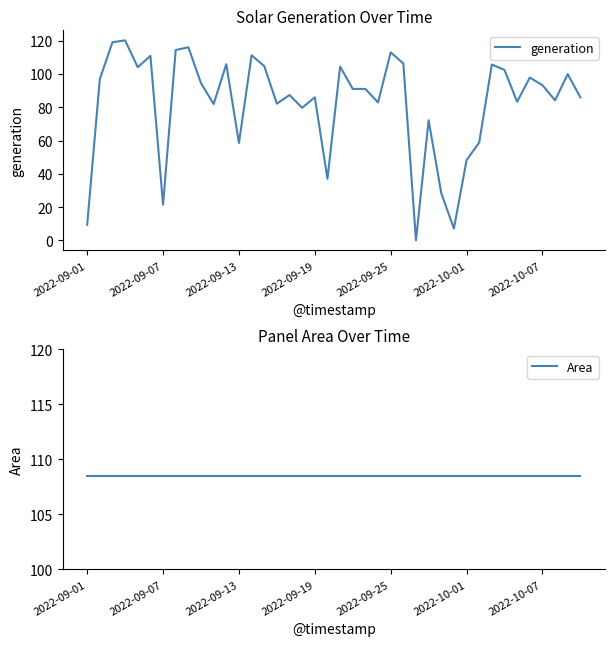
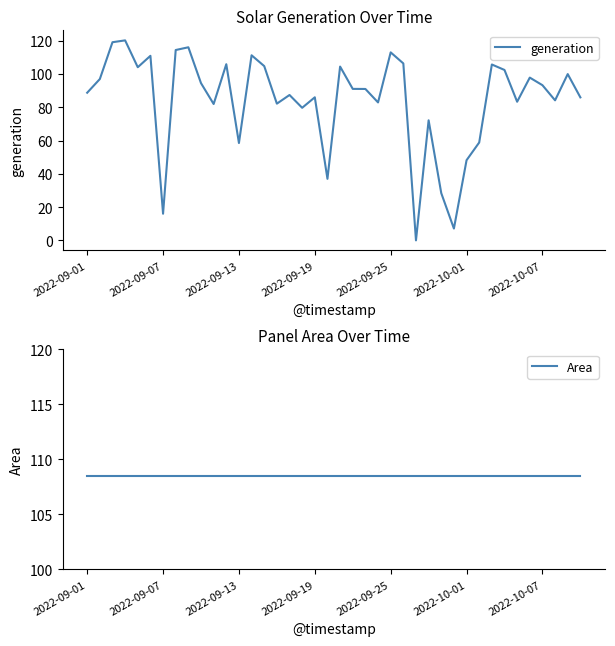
  {
    "Solar Generation Over Time": {
-     "2022-09-01": 9,
-     "2022-09-07": 21,
+     "2022-09-01": 89,
+     "2022-09-07": 16,
      "2022-09-13": 59,
      "2022-09-19": 86,
      "2022-09-25": 113,
      "2022-10-01": 48,
      "2022-10-07": 93
    },
    "Panel Area Over Time": {
      "2022-09-01": 108.5,
      "2022-09-07": 108.5,
      "2022-09-13": 108.5,
      "2022-09-19": 108.5,
      "2022-09-25": 108.5,
      "2022-10-01": 108.5,
      "2022-10-07": 108.5
    }
  }
